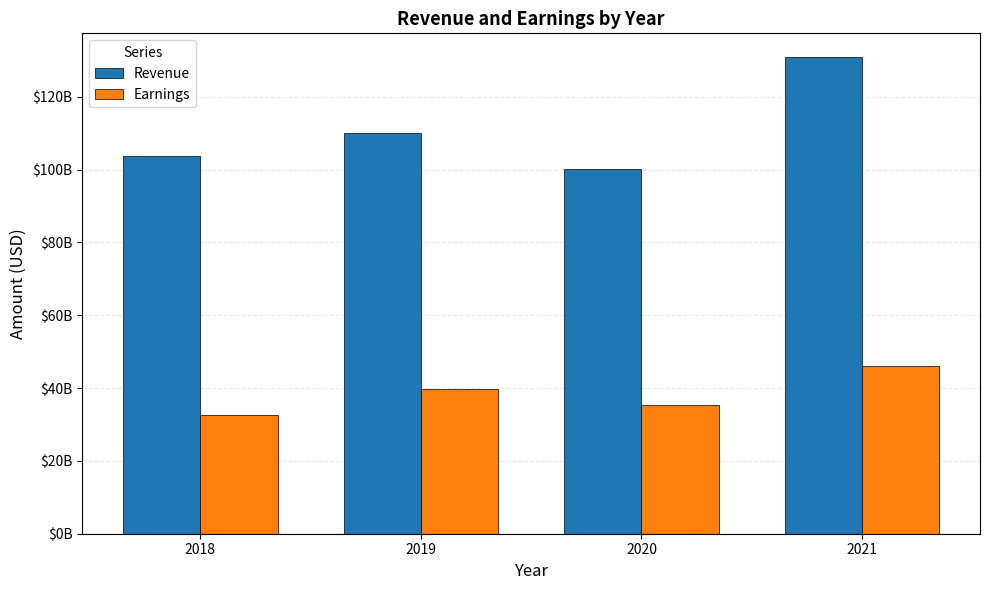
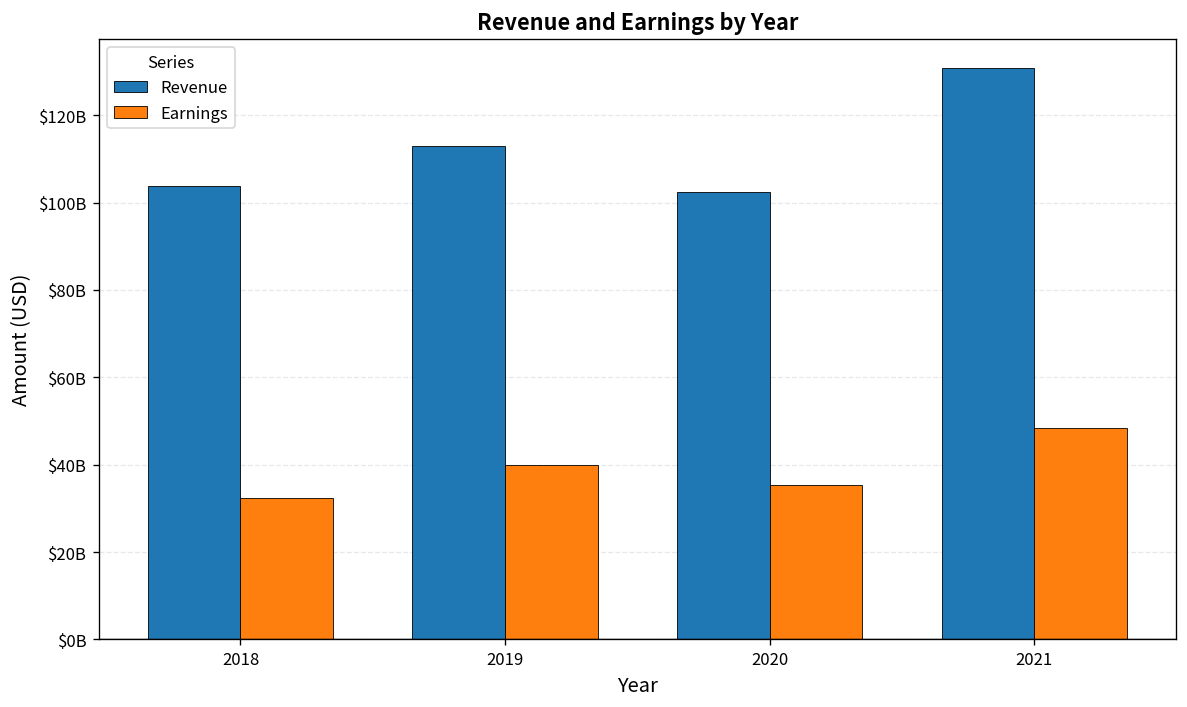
  {
    "Revenue": {
      "2018": "$104000000000",
-     "2019": "$110000000000",
-     "2020": "$100000000000",
+     "2019": "$113000000000",
+     "2020": "$102000000000",
      "2021": "$131000000000"
    },
    "Earnings": {
      "2018": "$32000000000",
      "2019": "$40000000000",
      "2020": "$35000000000",
-     "2021": "$46000000000"
+     "2021": "$48000000000"
    }
  }
